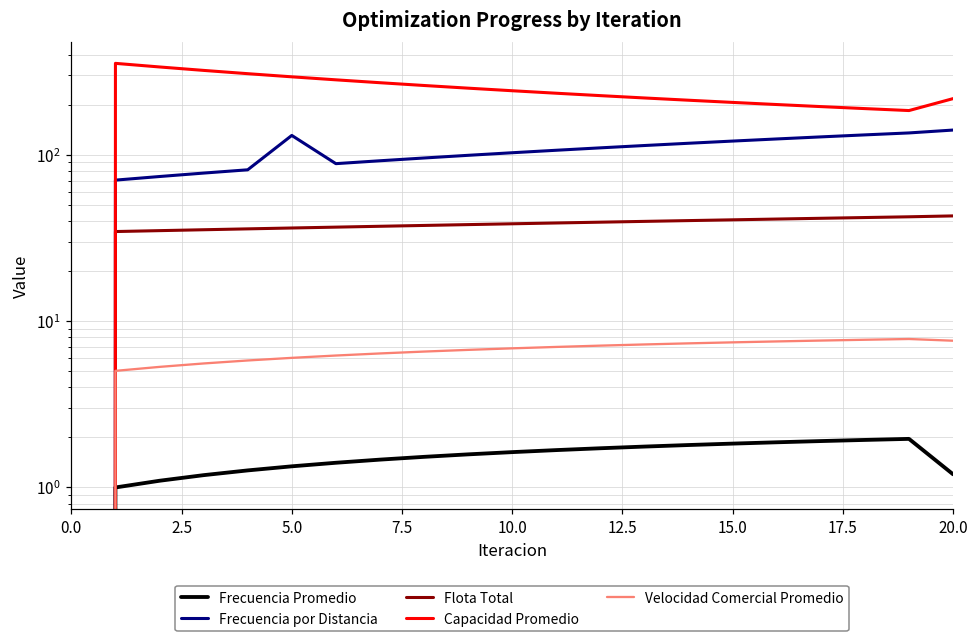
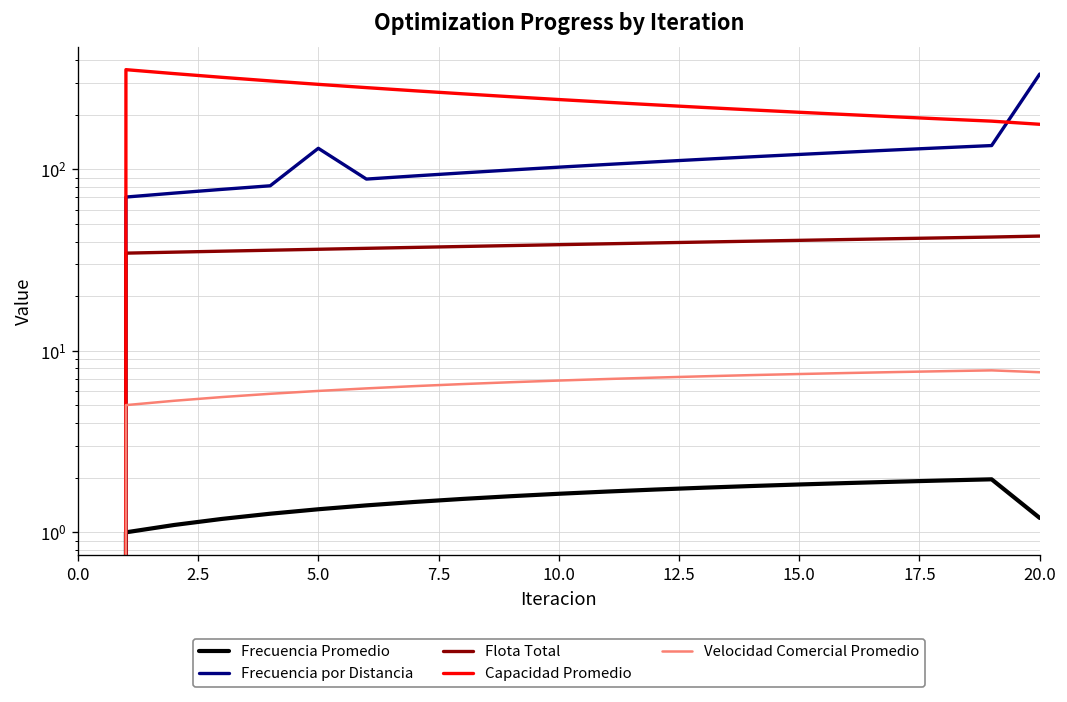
  {
    "Frecuencia Promedio": {
      "5.0": 1.3,
      "10.0": 1.6,
      "15.0": 1.8,
      "20.0": 1.2
    },
    "Frecuencia por Distancia": {
      "5.0": 130,
      "10.0": 100,
      "15.0": 120,
-     "20.0": 140
+     "20.0": 340
    },
    "Flota Total": {
      "5.0": 36,
      "10.0": 38,
      "15.0": 41,
      "20.0": 43
    },
    "Capacidad Promedio": {
      "5.0": 290,
      "10.0": 240,
      "15.0": 210,
-     "20.0": 220
+     "20.0": 180
    },
    "Velocidad Comercial Promedio": {
      "5.0": 6,
      "10.0": 7,
      "15.0": 7,
      "20.0": 8
    }
  }
